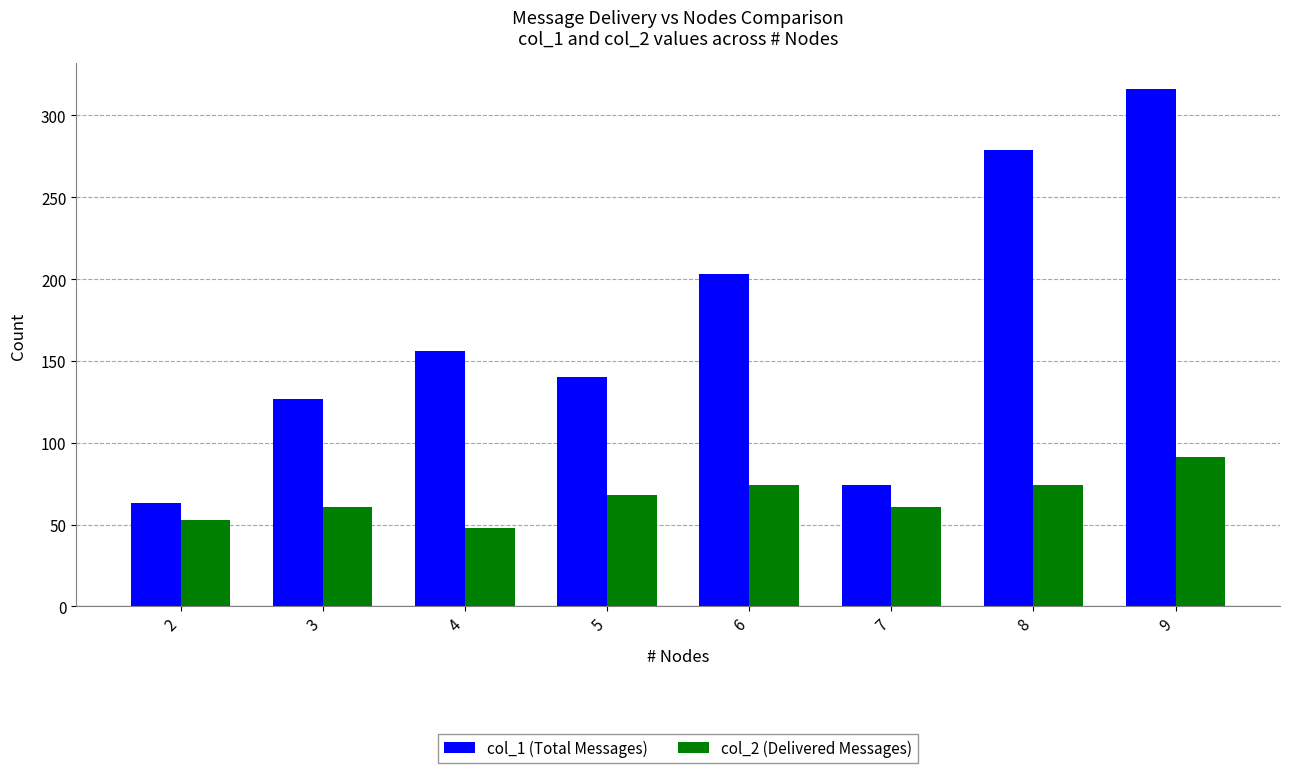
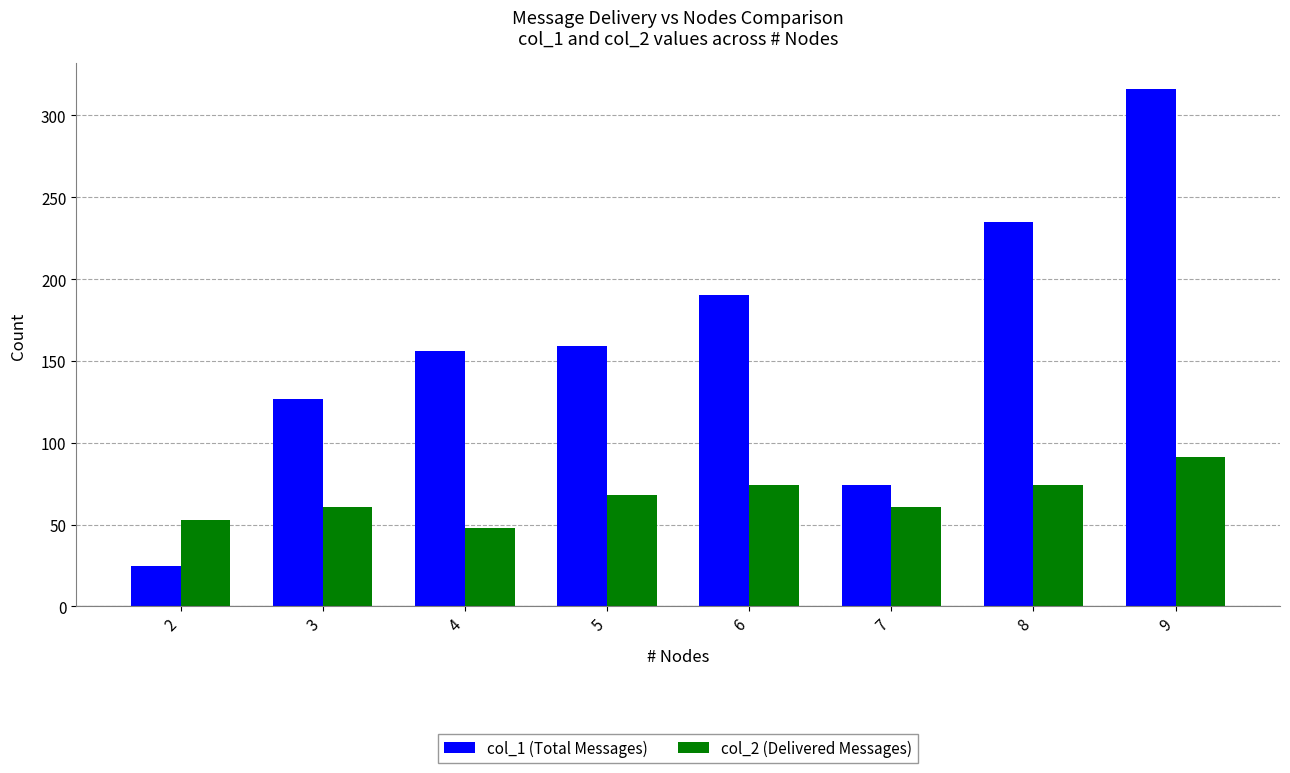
  {
    "col_1 (Total Messages)": {
-     "2": 63,
+     "2": 25,
      "3": 127,
      "4": 156,
-     "5": 140,
-     "6": 203,
+     "5": 159,
+     "6": 190,
      "7": 74,
-     "8": 279,
+     "8": 235,
      "9": 316
    },
    "col_2 (Delivered Messages)": {
      "2": 53,
      "3": 61,
      "4": 48,
      "5": 68,
      "6": 74,
      "7": 61,
      "8": 74,
      "9": 91
    }
  }
